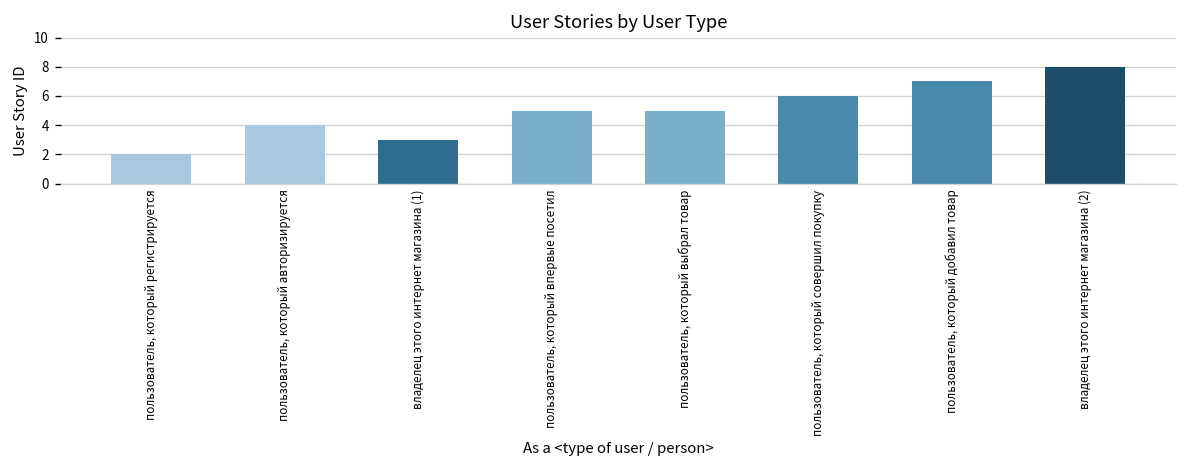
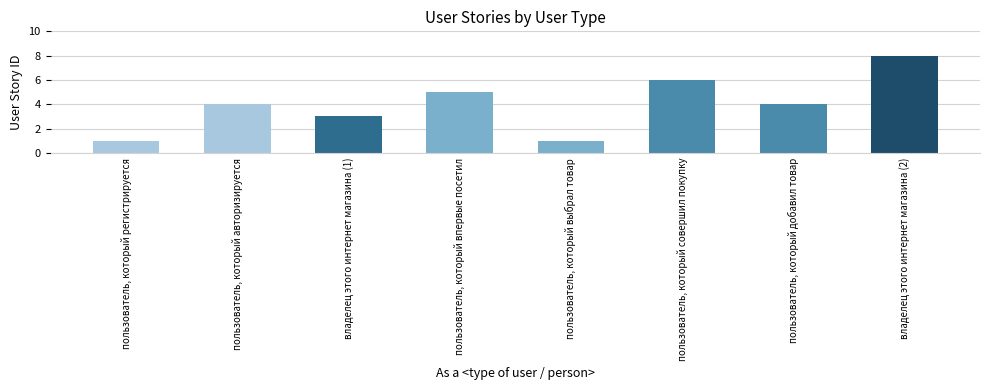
  {
-   "пользователь, который регистрируется": 2,
+   "пользователь, который регистрируется": 1,
    "пользователь, который авторизируется": 4,
    "владелец этого интернет магазина (1)": 3,
    "пользователь, который впервые посетил": 5,
-   "пользователь, который выбрал товар": 5,
+   "пользователь, который выбрал товар": 1,
    "пользователь, который совершил покупку": 6,
-   "пользователь, который добавил товар": 7,
+   "пользователь, который добавил товар": 4,
    "владелец этого интернет магазина (2)": 8
  }
